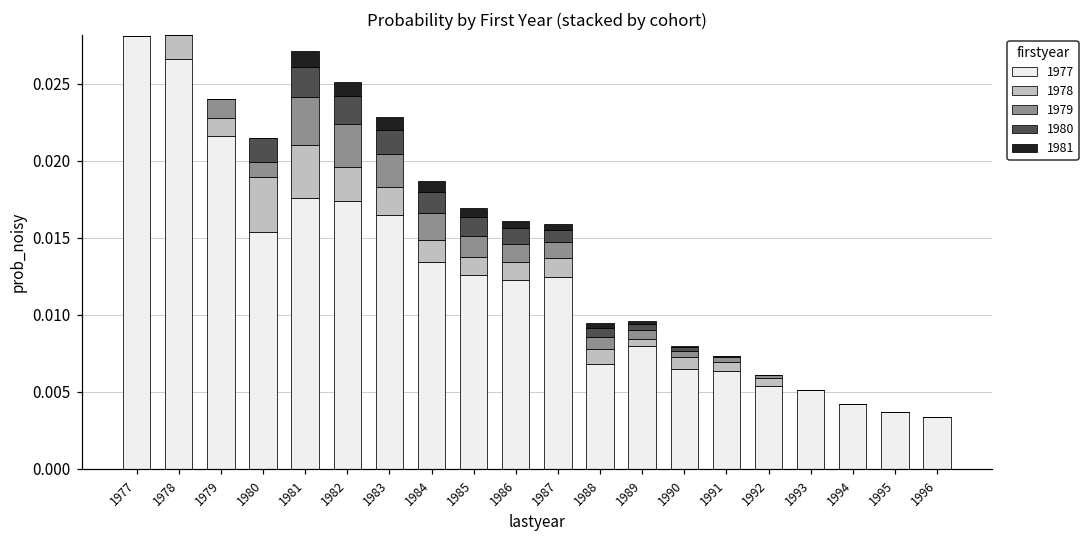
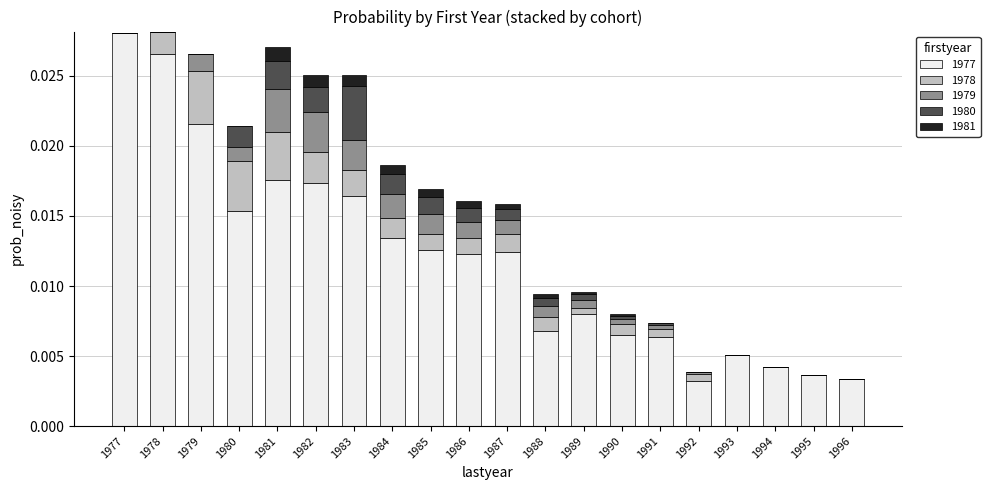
  {
    "1977": {
      "1977": 0.0281,
      "1978": 0.0266,
      "1979": 0.0216,
      "1980": 0.0153,
      "1981": 0.0175,
      "1982": 0.0173,
      "1983": 0.0165,
      "1984": 0.0134,
      "1985": 0.0126,
      "1986": 0.0123,
      "1987": 0.0124,
      "1988": 0.0068,
      "1989": 0.0080,
      "1990": 0.0065,
      "1991": 0.0064,
-     "1992": 0.0054,
+     "1992": 0.0032,
      "1993": 0.0051,
      "1994": 0.0042,
      "1995": 0.0037,
      "1996": 0.0033
    },
    "1978": {
      "1977": 0.0000,
      "1978": 0.0016,
-     "1979": 0.0012,
+     "1979": 0.0038,
      "1980": 0.0036,
      "1981": 0.0035,
      "1982": 0.0023,
      "1983": 0.0018,
      "1984": 0.0015,
      "1985": 0.0012,
      "1986": 0.0011,
      "1987": 0.0012,
      "1988": 0.0010,
      "1989": 0.0004,
      "1990": 0.0008,
      "1991": 0.0006,
      "1992": 0.0005,
      "1993": 0.0000,
      "1994": 0.0000,
      "1995": 0.0000,
      "1996": 0.0000
    },
    "1979": {
      "1977": 0.0000,
      "1978": 0.0000,
      "1979": 0.0012,
      "1980": 0.0010,
      "1981": 0.0031,
      "1982": 0.0028,
      "1983": 0.0021,
      "1984": 0.0017,
      "1985": 0.0014,
      "1986": 0.0012,
      "1987": 0.0010,
      "1988": 0.0008,
      "1989": 0.0006,
      "1990": 0.0004,
      "1991": 0.0003,
      "1992": 0.0002,
      "1993": 0.0000,
      "1994": 0.0000,
      "1995": 0.0000,
      "1996": 0.0000
    },
    "1980": {
      "1977": 0.0000,
      "1978": 0.0000,
      "1979": 0.0000,
      "1980": 0.0015,
      "1981": 0.0020,
      "1982": 0.0018,
-     "1983": 0.0016,
+     "1983": 0.0039,
      "1984": 0.0014,
      "1985": 0.0012,
      "1986": 0.0010,
      "1987": 0.0008,
      "1988": 0.0006,
      "1989": 0.0004,
      "1990": 0.0002,
      "1992": 0.0000,
      "1993": 0.0000,
      "1994": 0.0000,
      "1995": 0.0000,
      "1996": 0.0000
    },
    "1981": {
      "1977": 0.0000,
      "1978": 0.0000,
      "1979": 0.0000,
      "1980": 0.0000,
      "1981": 0.0010,
      "1982": 0.0009,
      "1983": 0.0008,
      "1984": 0.0007,
      "1985": 0.0006,
      "1986": 0.0005,
      "1987": 0.0004,
      "1988": 0.0003,
      "1989": 0.0002,
      "1991": 0.0000,
      "1992": 0.0000,
      "1993": 0.0000,
      "1994": 0.0000,
      "1995": 0.0000,
      "1996": 0.0000
    }
  }
